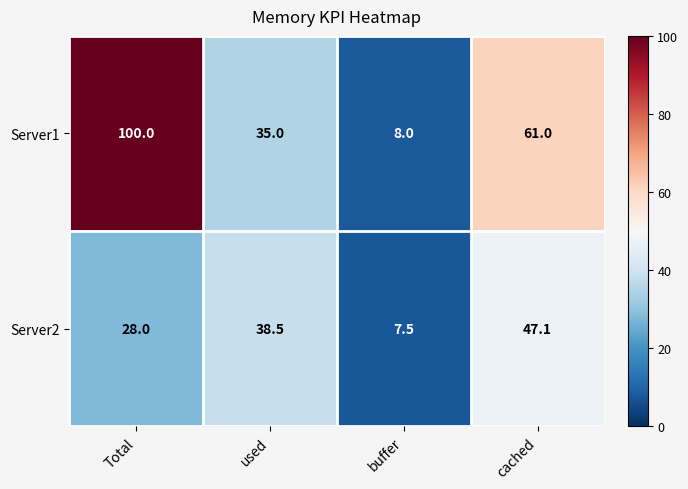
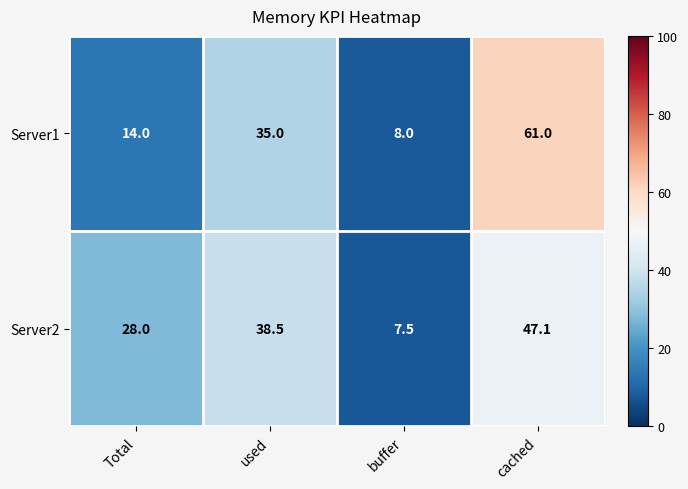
  {
    "Server1": {
-     "Total": 100.0,
+     "Total": 14.0,
      "used": 35.0,
      "buffer": 8.0,
      "cached": 61.0
    },
    "Server2": {
      "Total": 28.0,
      "used": 38.5,
      "buffer": 7.5,
      "cached": 47.1
    }
  }
